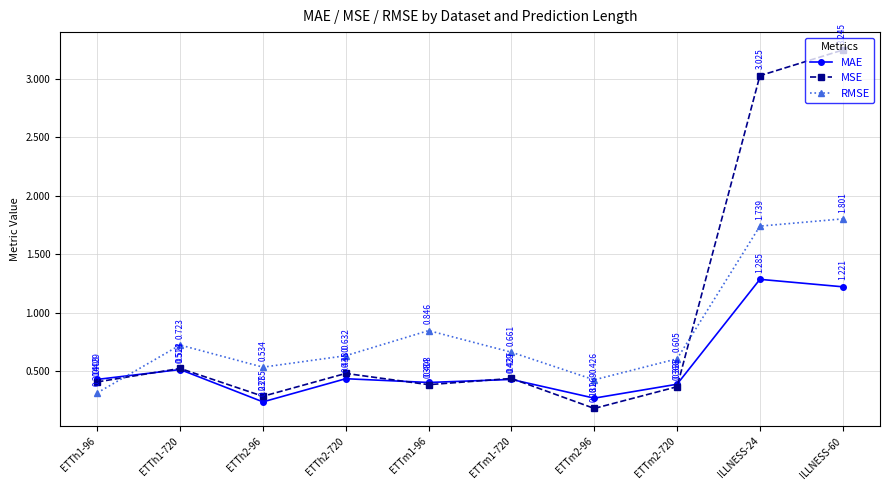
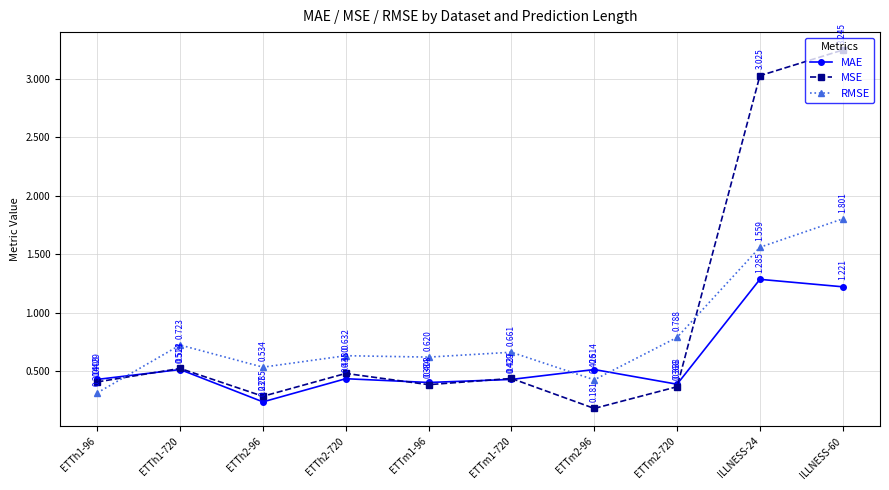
  {
    "MAE": {
-     "ETTm2-96": 0.269,
+     "ETTm2-96": 0.514,
      "ILLNESS-24": 1.285,
      "ILLNESS-60": 1.221
    },
    "MSE": {
      "ILLNESS-24": 3.025
    },
    "RMSE": {
      "ETTh1-720": 0.723,
      "ETTh2-96": 0.534,
      "ETTh2-720": 0.632,
-     "ETTm1-96": 0.846,
+     "ETTm1-96": 0.620,
      "ETTm1-720": 0.661,
-     "ETTm2-720": 0.605,
-     "ILLNESS-24": 1.739,
+     "ETTm2-720": 0.788,
+     "ILLNESS-24": 1.559,
      "ILLNESS-60": 1.801
    }
  }
